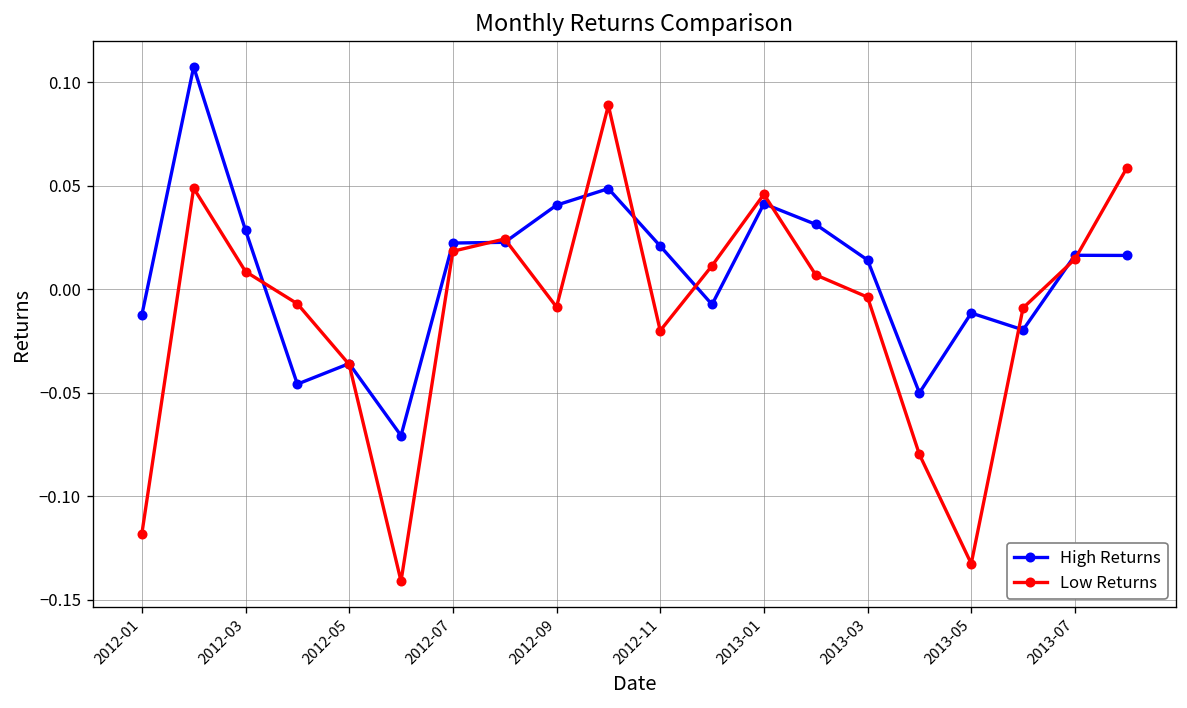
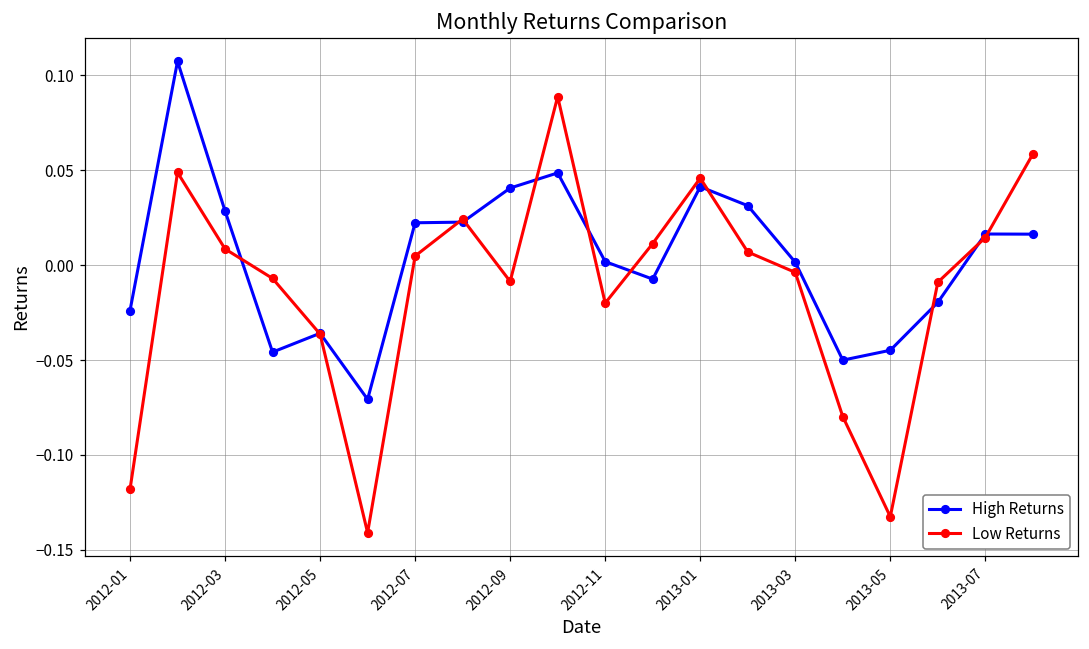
  {
    "High Returns": {
-     "2012-01": -0.012,
+     "2012-01": -0.024,
      "2012-03": 0.029,
      "2012-07": 0.022,
      "2012-09": 0.041,
-     "2012-11": 0.021,
+     "2012-11": 0.002,
      "2013-01": 0.041,
-     "2013-03": 0.014,
-     "2013-05": -0.012,
+     "2013-03": 0.002,
+     "2013-05": -0.045,
      "2013-07": 0.016
    },
    "Low Returns": {
      "2012-01": -0.118,
      "2012-03": 0.009,
-     "2012-07": 0.018,
+     "2012-07": 0.005,
      "2012-09": -0.009,
      "2012-11": -0.020,
      "2013-01": 0.046,
      "2013-03": -0.004,
      "2013-05": -0.133,
      "2013-07": 0.015
    }
  }
